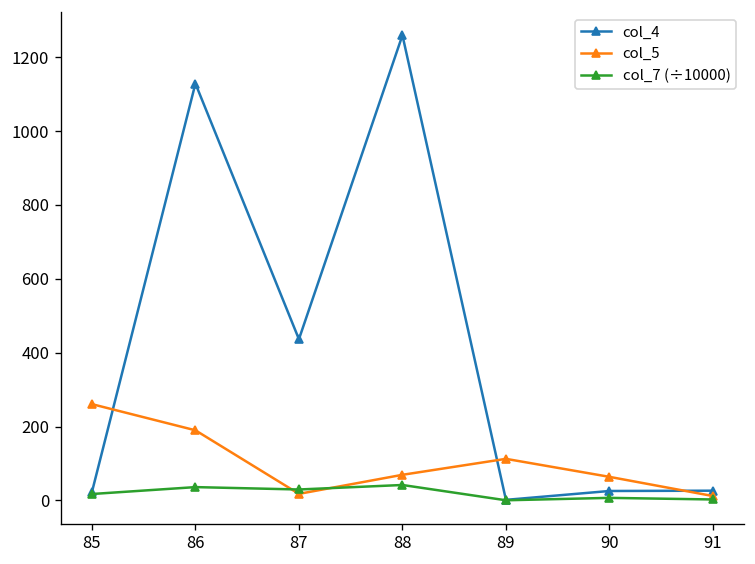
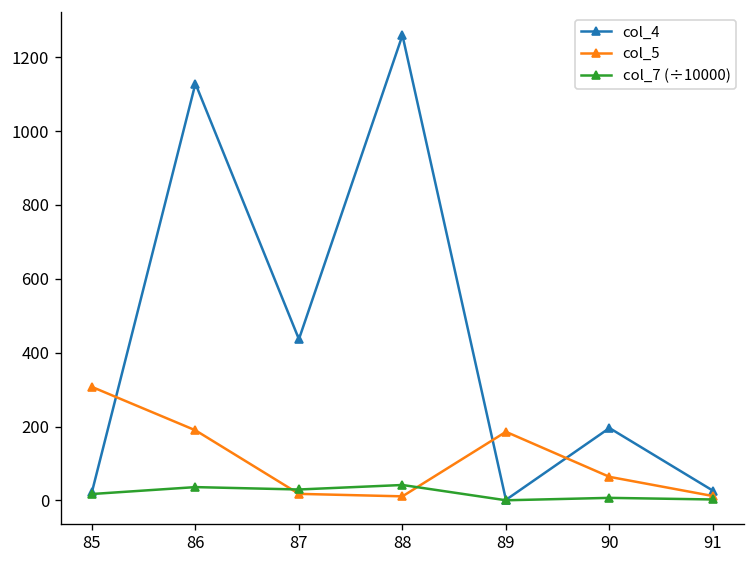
  {
    "col_4": {
      "86": 1130,
      "87": 440,
      "88": 1260,
-     "90": 30,
+     "90": 200,
      "91": 30
    },
    "col_5": {
-     "85": 260,
+     "85": 310,
      "86": 190,
      "87": 20,
-     "88": 70,
-     "89": 110,
+     "88": 10,
+     "89": 190,
      "90": 60,
      "91": 10
    },
    "col_7 (÷10000)": {
      "86": 40,
      "87": 30,
      "88": 40,
      "90": 10,
      "91": 0
    }
  }
